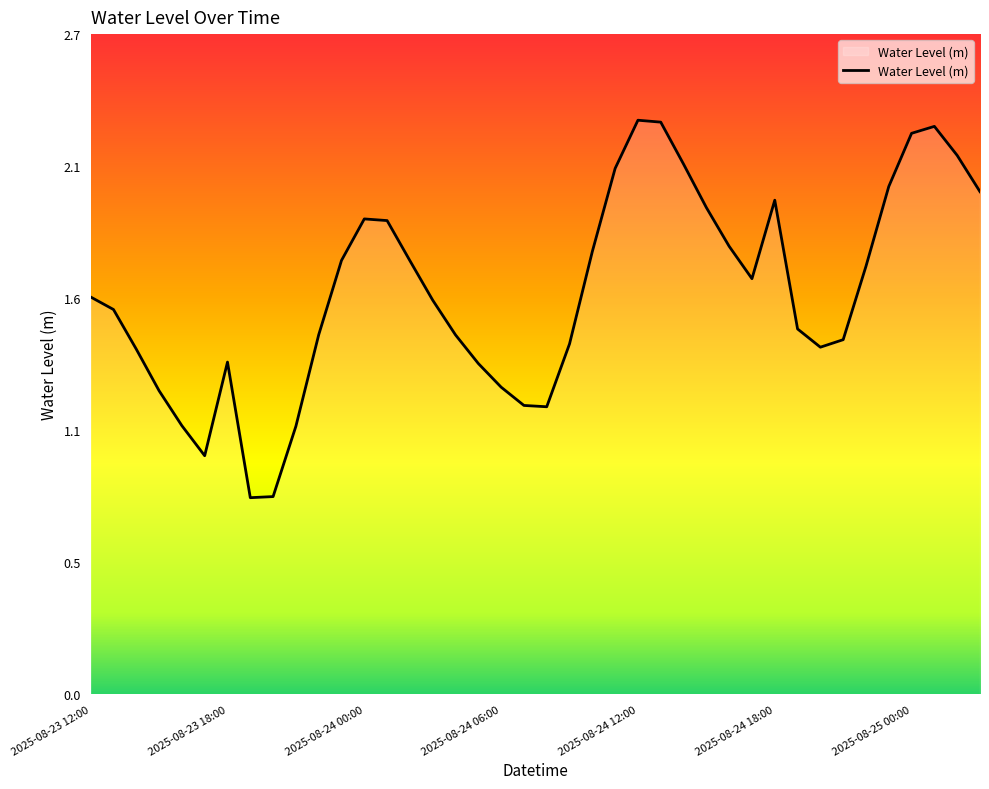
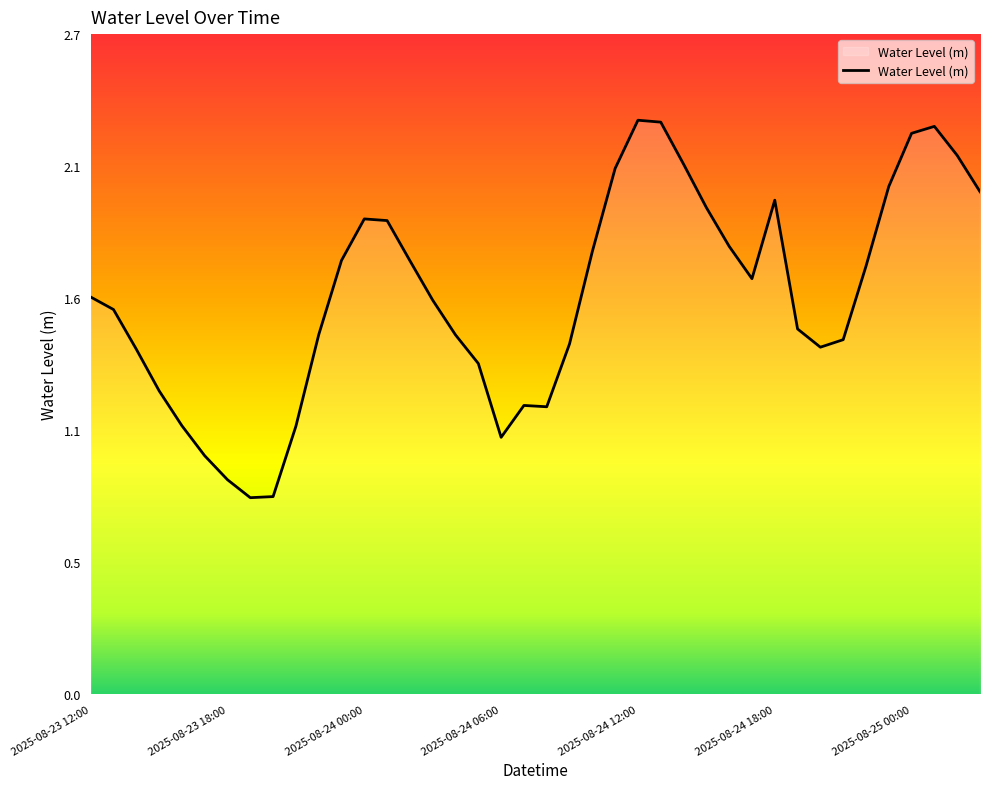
  {
    "2025-08-23 12:00": 1.61,
-   "2025-08-23 18:00": 1.35,
+   "2025-08-23 18:00": 0.87,
    "2025-08-24 00:00": 1.93,
-   "2025-08-24 06:00": 1.24,
+   "2025-08-24 06:00": 1.04,
    "2025-08-24 12:00": 2.33,
    "2025-08-24 18:00": 2.00,
    "2025-08-25 00:00": 2.27
  }
